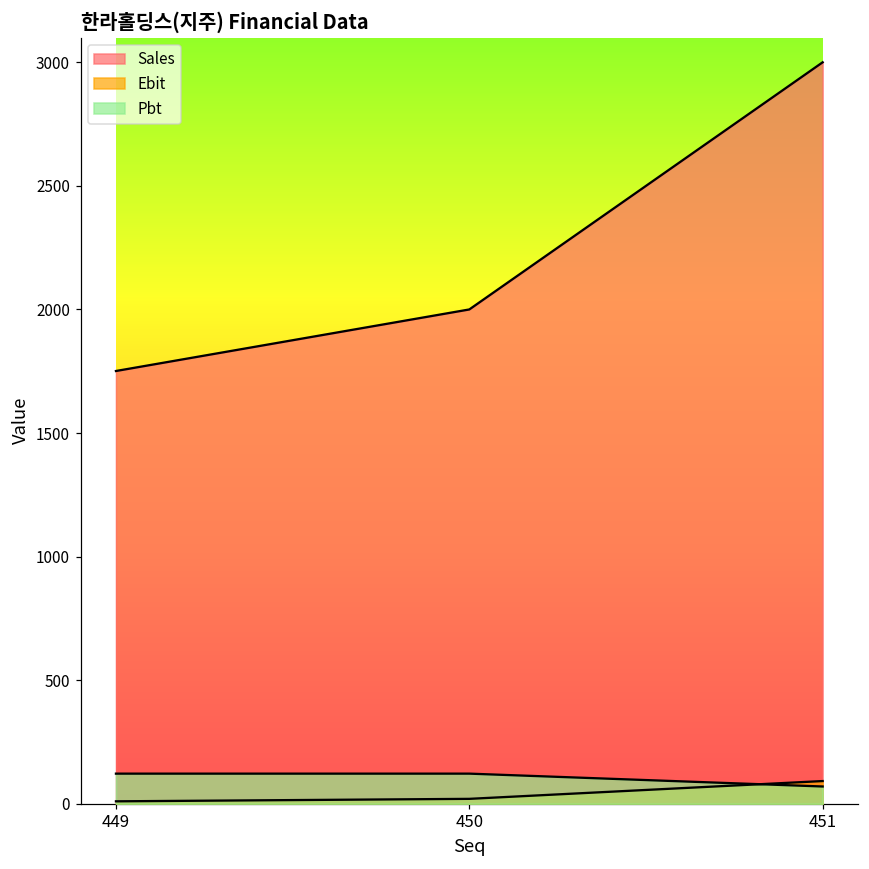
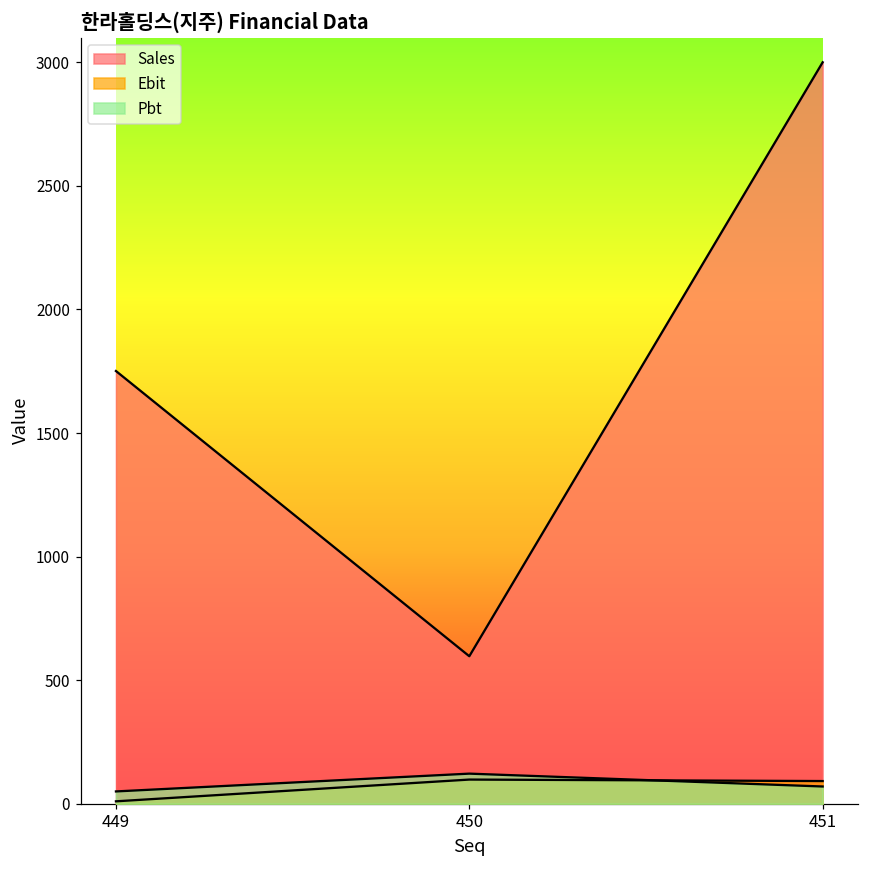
  {
    "Sales": {
      "449": 1750,
-     "450": 2000,
+     "450": 600,
      "451": 3000
    },
    "Ebit": {
      "449": 10,
-     "450": 20,
+     "450": 100,
      "451": 90
    },
    "Pbt": {
-     "449": 120,
+     "449": 50,
      "450": 120,
      "451": 70
    }
  }
